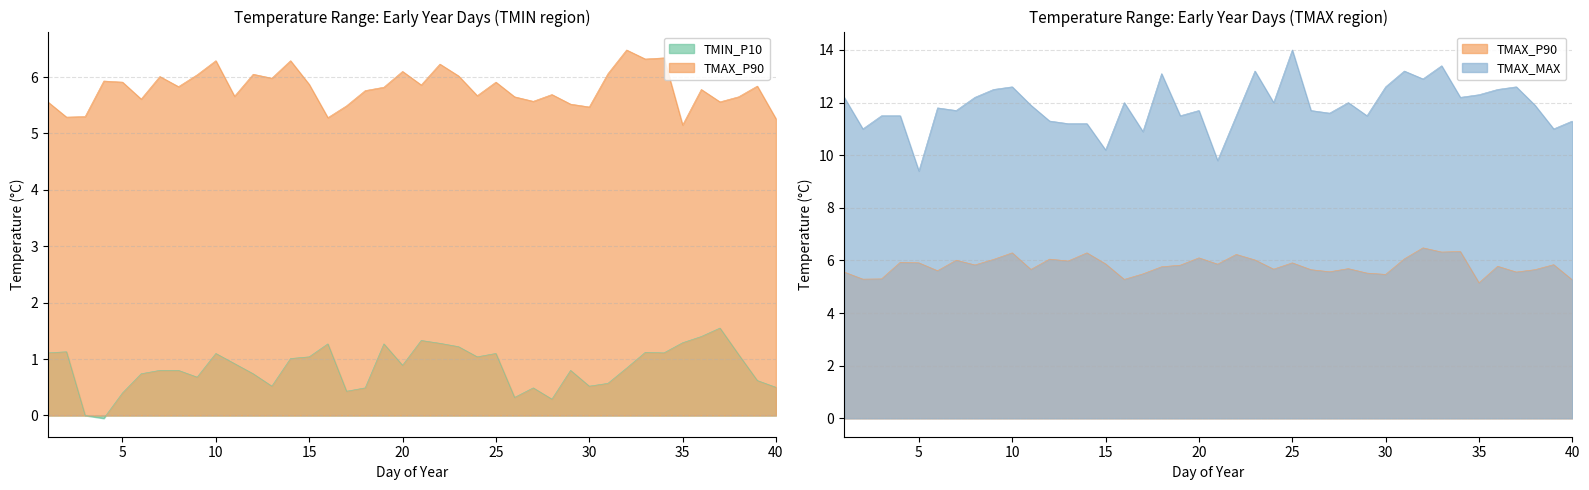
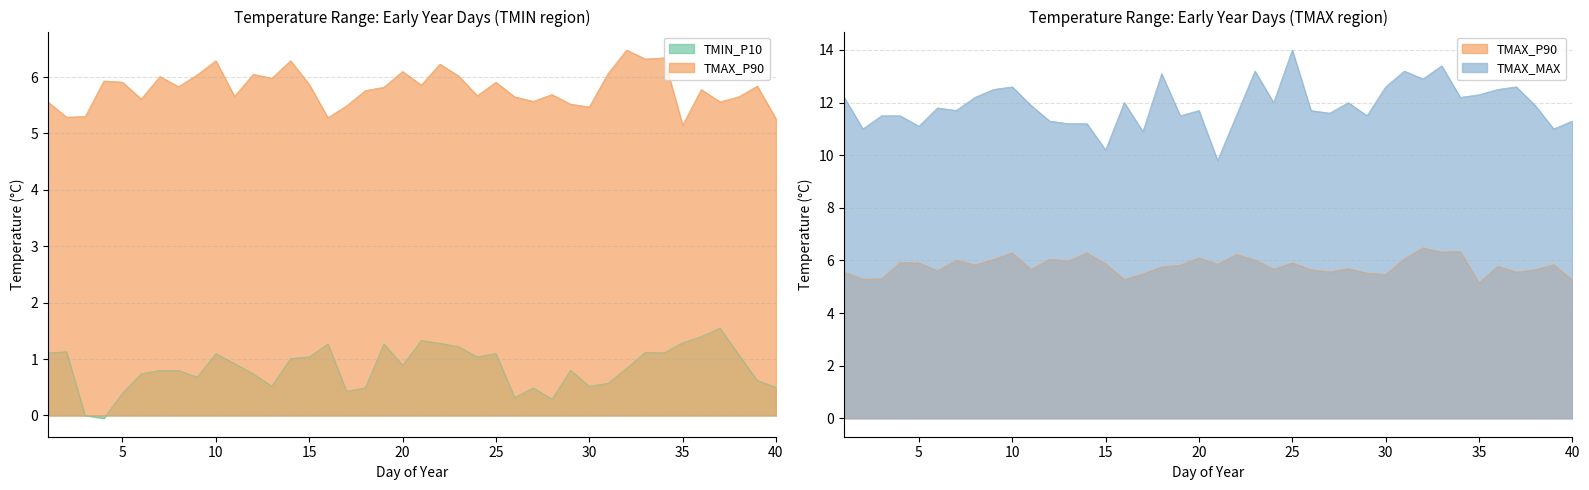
  {
    "Temperature Range: Early Year Days (TMIN region)": {
      "TMAX_P90": {
        "5": 5.9,
        "10": 6.3,
        "15": 5.9,
        "20": 6.1,
        "25": 5.9,
        "30": 5.5,
        "35": 5.2,
        "40": 5.3
      }
    },
    "Temperature Range: Early Year Days (TMAX region)": {
      "TMAX_P90": {
        "5": 5.9,
        "10": 6.3,
        "15": 5.9,
        "20": 6.1,
        "25": 5.9,
        "30": 5.5,
        "35": 5.2,
        "40": 5.3
      },
      "TMAX_MAX": {
-       "5": 9.4,
+       "5": 11.1,
        "10": 12.6,
        "15": 10.2,
        "20": 11.7,
        "25": 14.0,
        "30": 12.6,
        "35": 12.3,
        "40": 11.3
      }
    }
  }
